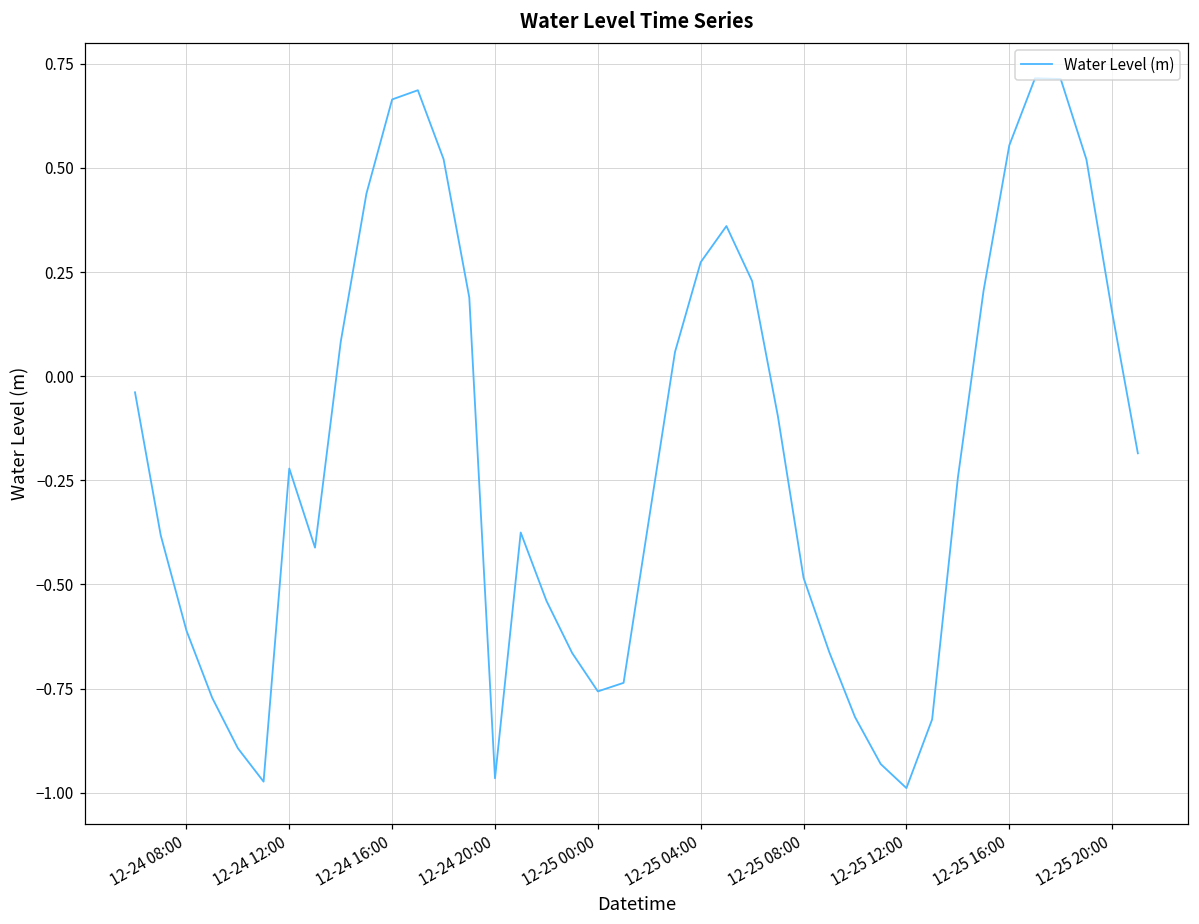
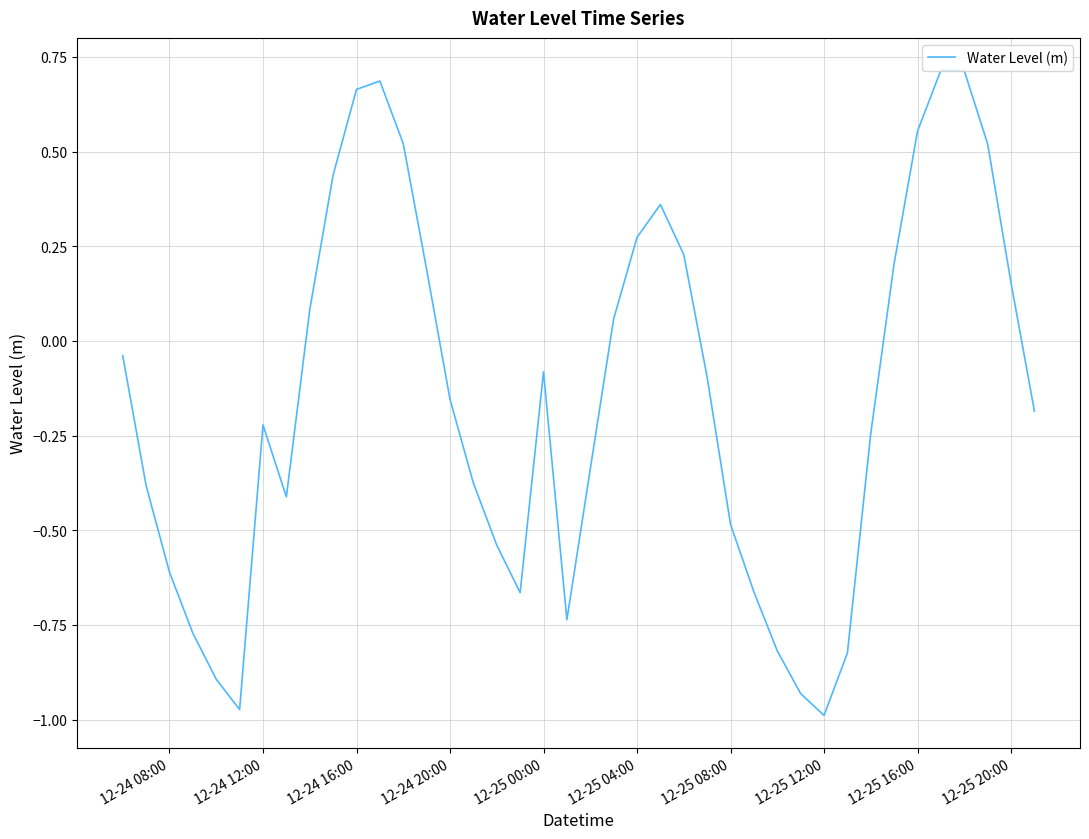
  {
    "12-24 08:00": -0.61,
    "12-24 12:00": -0.22,
    "12-24 16:00": 0.66,
-   "12-24 20:00": -0.97,
-   "12-25 00:00": -0.76,
+   "12-24 20:00": -0.15,
+   "12-25 00:00": -0.08,
    "12-25 04:00": 0.27,
    "12-25 08:00": -0.48,
    "12-25 12:00": -0.99,
    "12-25 16:00": 0.55,
    "12-25 20:00": 0.15
  }
